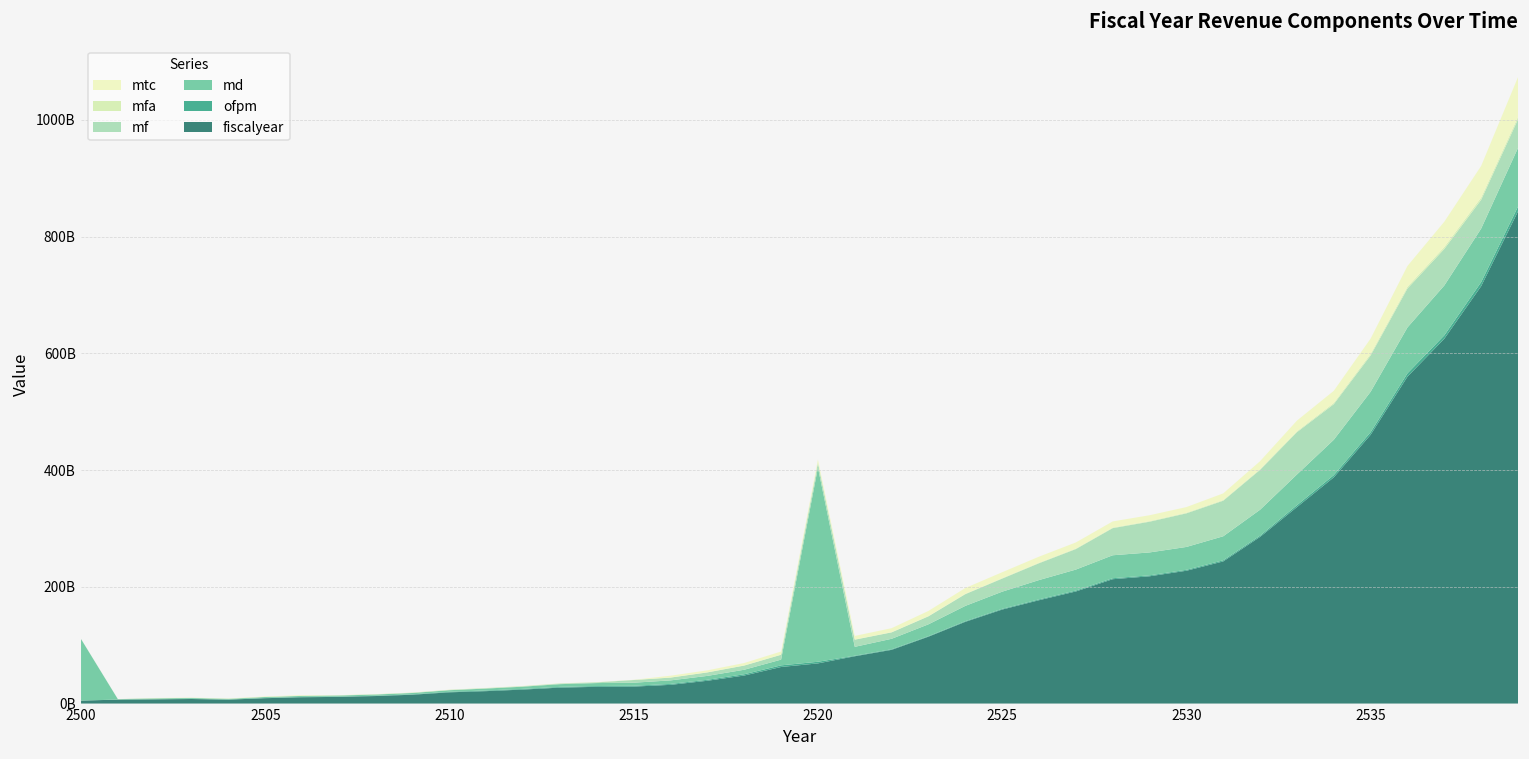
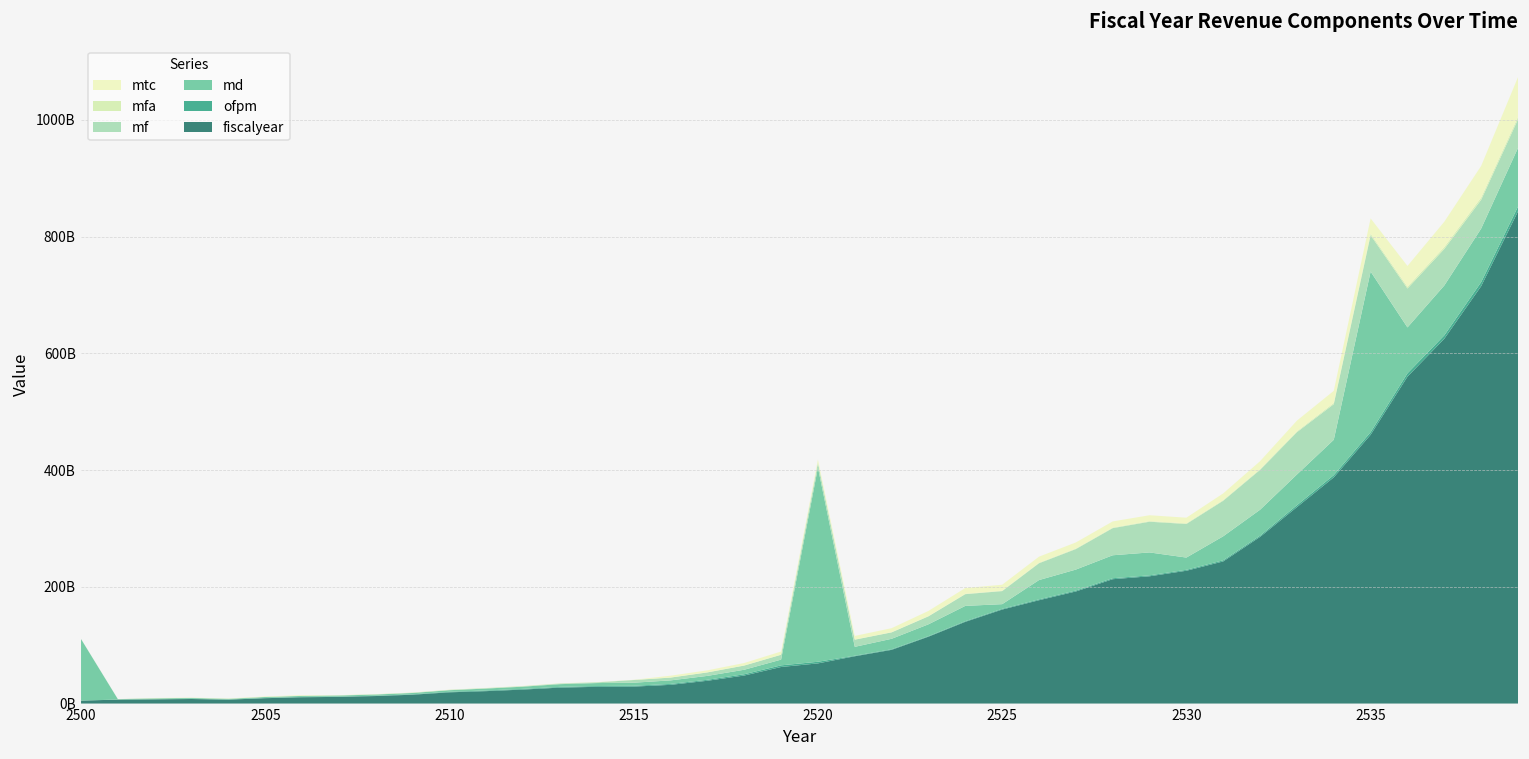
  {
    "md": {
      "2520": 330000000000,
-     "2525": 30000000000,
-     "2530": 40000000000,
-     "2535": 70000000000
+     "2525": 10000000000,
+     "2530": 20000000000,
+     "2535": 280000000000
    }
  }
